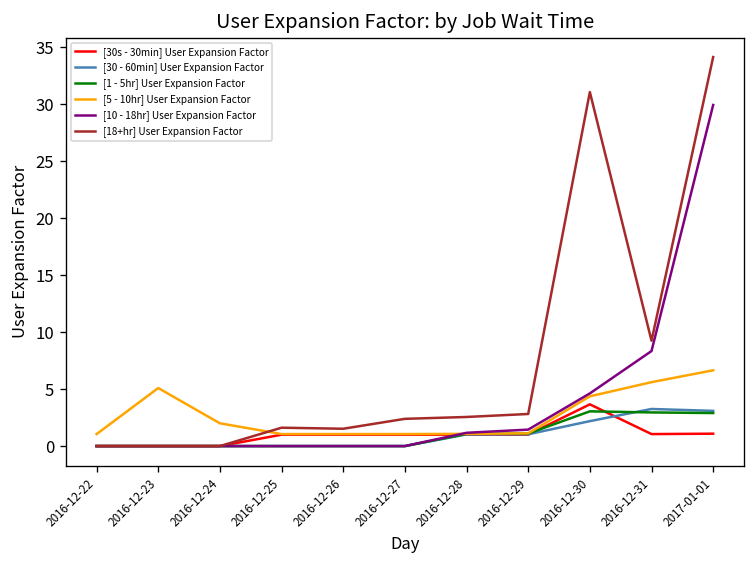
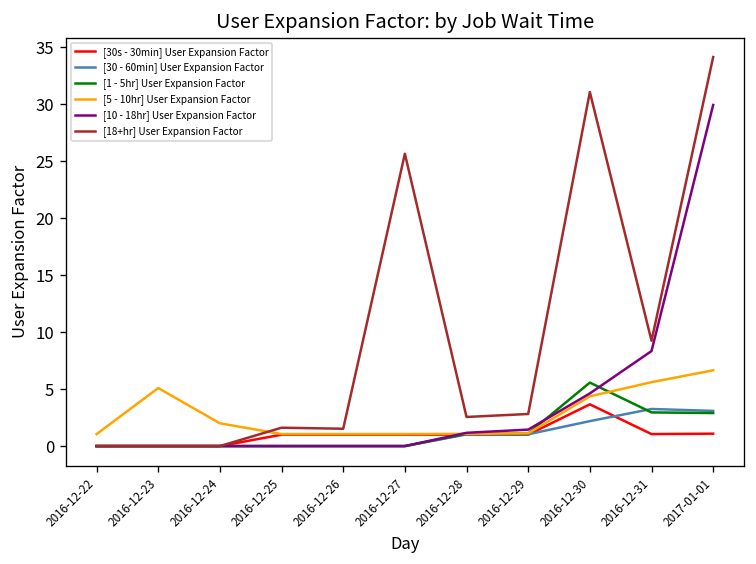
  {
    "[30s - 30min] User Expansion Factor": {
      "2016-12-30": 4,
      "2016-12-31": 1,
      "2017-01-01": 1
    },
    "[30 - 60min] User Expansion Factor": {
      "2016-12-30": 2,
      "2016-12-31": 3
    },
    "[1 - 5hr] User Expansion Factor": {
-     "2016-12-30": 3,
+     "2016-12-30": 6,
      "2016-12-31": 3
    },
    "[5 - 10hr] User Expansion Factor": {
      "2016-12-22": 1,
      "2016-12-23": 5,
      "2016-12-24": 2,
      "2016-12-31": 6,
      "2017-01-01": 7
    },
    "[10 - 18hr] User Expansion Factor": {
      "2016-12-29": 1,
      "2016-12-31": 8,
      "2017-01-01": 30
    },
    "[18+hr] User Expansion Factor": {
      "2016-12-25": 2,
      "2016-12-26": 2,
-     "2016-12-27": 2,
+     "2016-12-27": 26,
      "2016-12-28": 3,
      "2016-12-29": 3,
      "2016-12-30": 31,
      "2016-12-31": 9,
      "2017-01-01": 34
    }
  }
